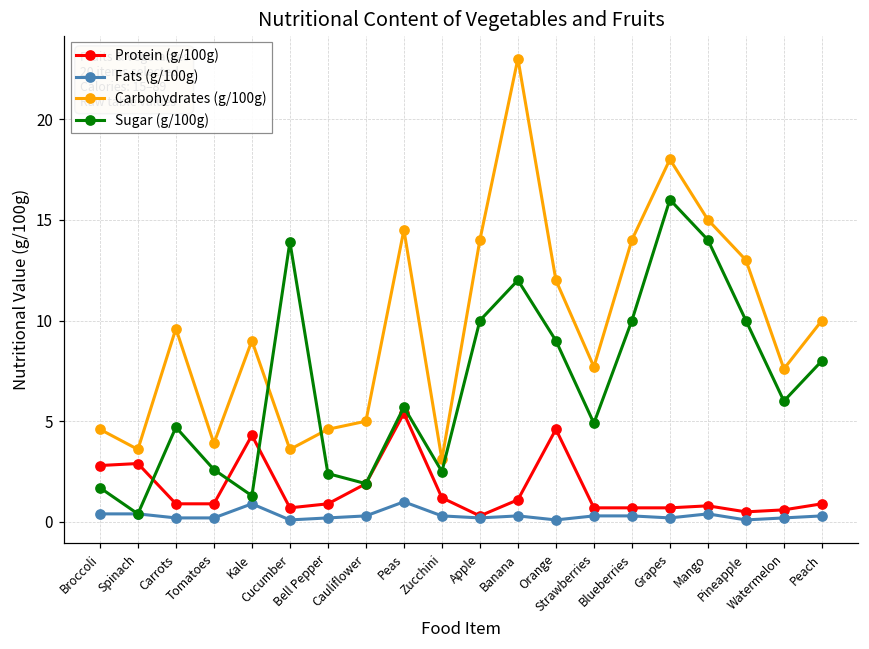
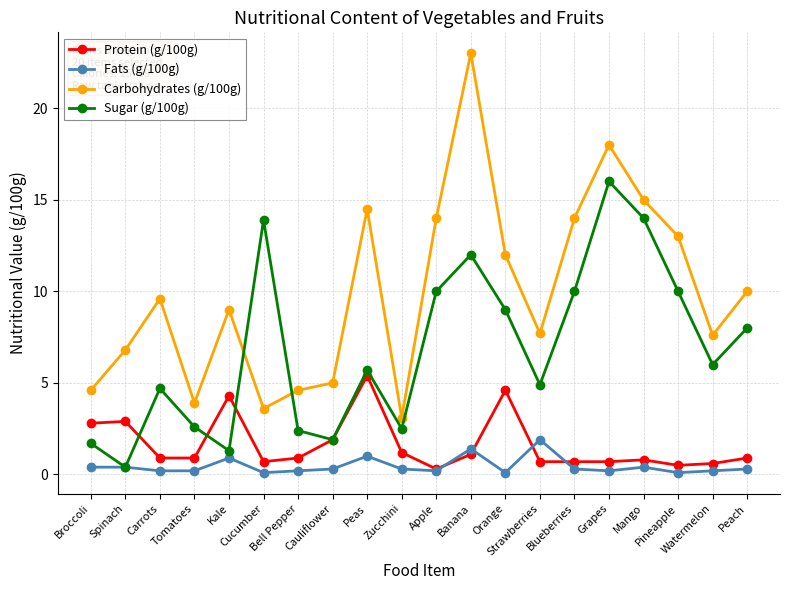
  {
    "Protein (g/100g)": {
      "Broccoli": 2.8,
      "Spinach": 2.9,
      "Carrots": 0.9,
      "Tomatoes": 0.9,
      "Kale": 4.3,
      "Cucumber": 0.7,
      "Bell Pepper": 0.9,
      "Peas": 5.4,
      "Zucchini": 1.2,
      "Banana": 1.1,
      "Orange": 4.6,
      "Strawberries": 0.7,
      "Blueberries": 0.7,
      "Grapes": 0.7,
      "Mango": 0.8,
      "Pineapple": 0.5,
      "Watermelon": 0.6,
      "Peach": 0.9
    },
    "Fats (g/100g)": {
      "Broccoli": 0.4,
      "Carrots": 0.2,
      "Tomatoes": 0.2,
      "Kale": 0.9,
      "Cucumber": 0.1,
      "Bell Pepper": 0.2,
      "Cauliflower": 0.3,
      "Peas": 1.0,
      "Zucchini": 0.3,
-     "Banana": 0.3,
+     "Banana": 1.4,
      "Orange": 0.1,
-     "Strawberries": 0.3,
+     "Strawberries": 1.9,
      "Blueberries": 0.3,
      "Grapes": 0.2,
      "Mango": 0.4,
      "Pineapple": 0.1,
      "Watermelon": 0.2,
      "Peach": 0.3
    },
    "Carbohydrates (g/100g)": {
      "Broccoli": 4.6,
-     "Spinach": 3.6,
+     "Spinach": 6.8,
      "Carrots": 9.6,
      "Tomatoes": 3.9,
      "Kale": 9.0,
      "Cucumber": 3.6,
      "Bell Pepper": 4.6,
      "Cauliflower": 5.0,
      "Peas": 14.5,
      "Zucchini": 3.1,
      "Apple": 14.0,
      "Banana": 23.0,
      "Orange": 12.0,
      "Strawberries": 7.7,
      "Blueberries": 14.0,
      "Grapes": 18.0,
      "Mango": 15.0,
      "Pineapple": 13.0,
      "Watermelon": 7.6,
      "Peach": 10.0
    },
    "Sugar (g/100g)": {
      "Broccoli": 1.7,
      "Carrots": 4.7,
      "Tomatoes": 2.6,
      "Kale": 1.3,
      "Cucumber": 13.9,
      "Bell Pepper": 2.4,
      "Peas": 5.7,
      "Zucchini": 2.5,
      "Apple": 10.0,
      "Banana": 12.0,
      "Orange": 9.0,
      "Strawberries": 4.9,
      "Blueberries": 10.0,
      "Grapes": 16.0,
      "Mango": 14.0,
      "Pineapple": 10.0,
      "Watermelon": 6.0,
      "Peach": 8.0
    }
  }
